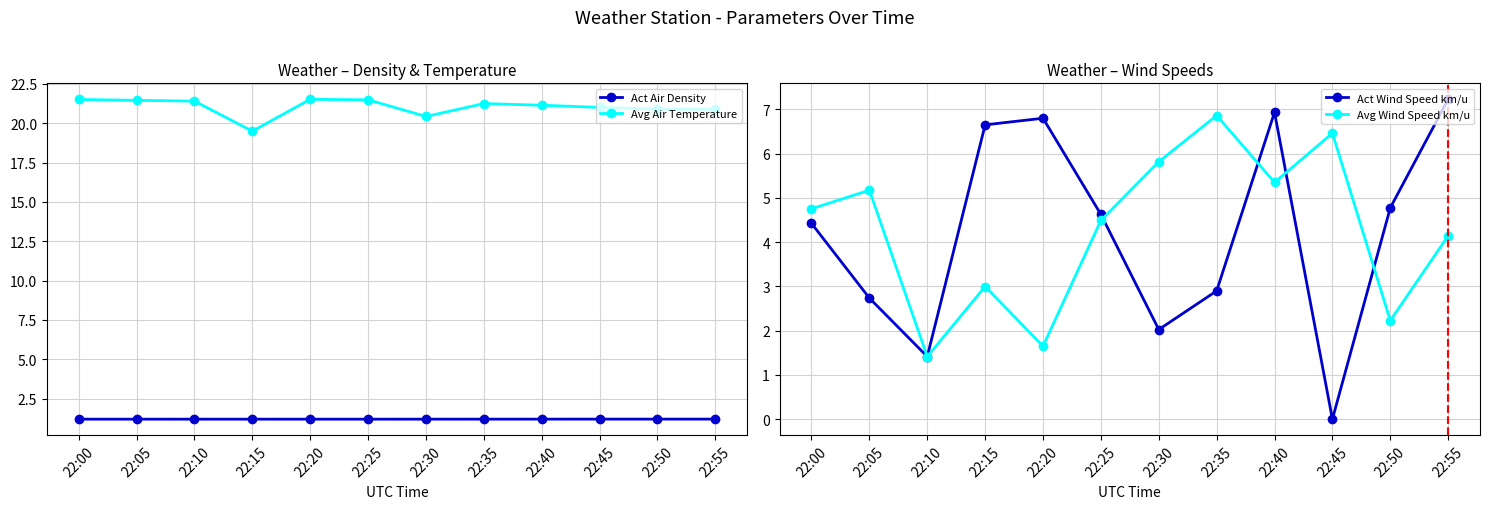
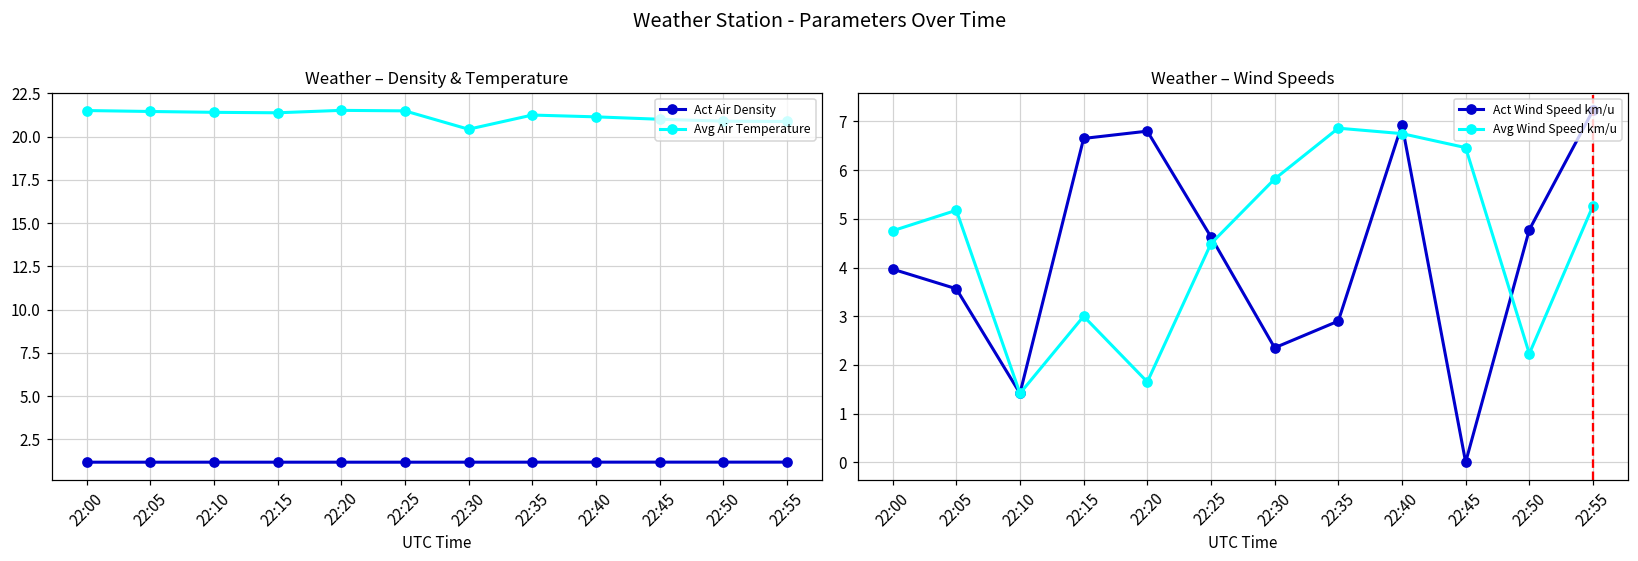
  {
    "Weather – Density & Temperature": {
      "Act Air Density": {
        "22:00": 1.2,
        "22:05": 1.2,
        "22:10": 1.2,
        "22:15": 1.2,
        "22:20": 1.2,
        "22:25": 1.2,
        "22:30": 1.2,
        "22:35": 1.2,
        "22:40": 1.2,
        "22:45": 1.2,
        "22:50": 1.2,
        "22:55": 1.2
      },
      "Avg Air Temperature": {
        "22:00": 21.5,
        "22:05": 21.5,
        "22:10": 21.4,
-       "22:15": 19.5,
+       "22:15": 21.4,
        "22:20": 21.5,
        "22:25": 21.5,
        "22:30": 20.4,
        "22:35": 21.3,
        "22:40": 21.2
      }
    },
    "Weather – Wind Speeds": {
      "Act Wind Speed km/u": {
-       "22:00": 4.4,
-       "22:05": 2.7,
+       "22:00": 4.0,
+       "22:05": 3.6,
        "22:15": 6.7,
        "22:20": 6.8,
        "22:25": 4.6,
-       "22:30": 2.0,
+       "22:30": 2.4,
        "22:35": 2.9,
        "22:40": 6.9,
        "22:45": 0.0,
        "22:50": 4.8
      },
      "Avg Wind Speed km/u": {
        "22:00": 4.8,
        "22:05": 5.2,
        "22:15": 3.0,
        "22:20": 1.6,
        "22:25": 4.5,
        "22:30": 5.8,
        "22:35": 6.9,
-       "22:40": 5.4,
+       "22:40": 6.8,
        "22:45": 6.5,
        "22:50": 2.2,
-       "22:55": 4.1
+       "22:55": 5.3
      }
    }
  }
